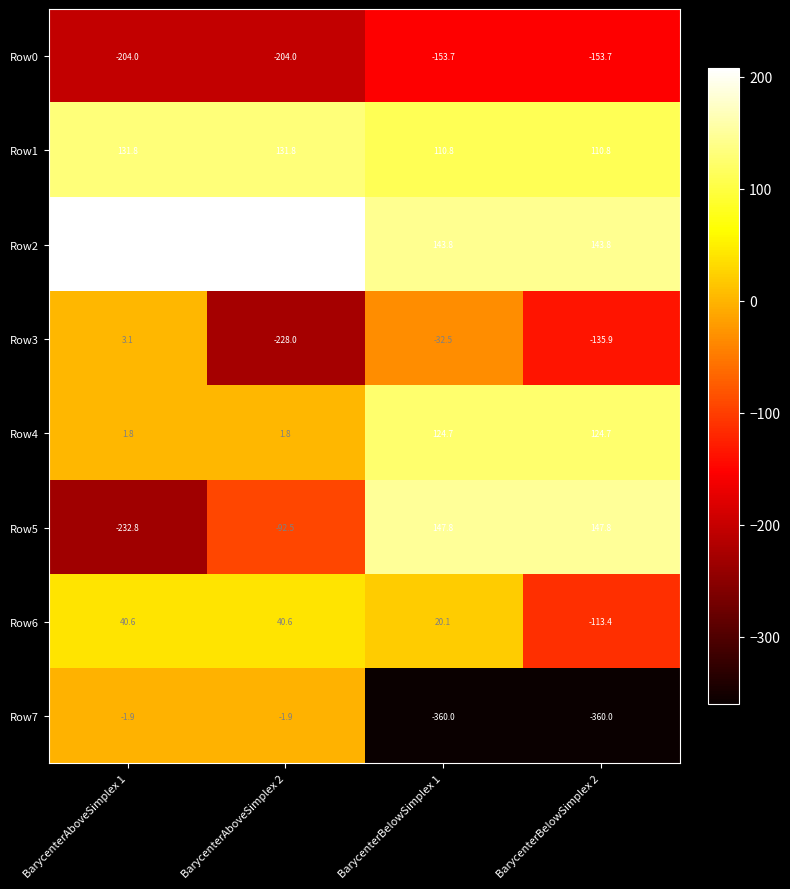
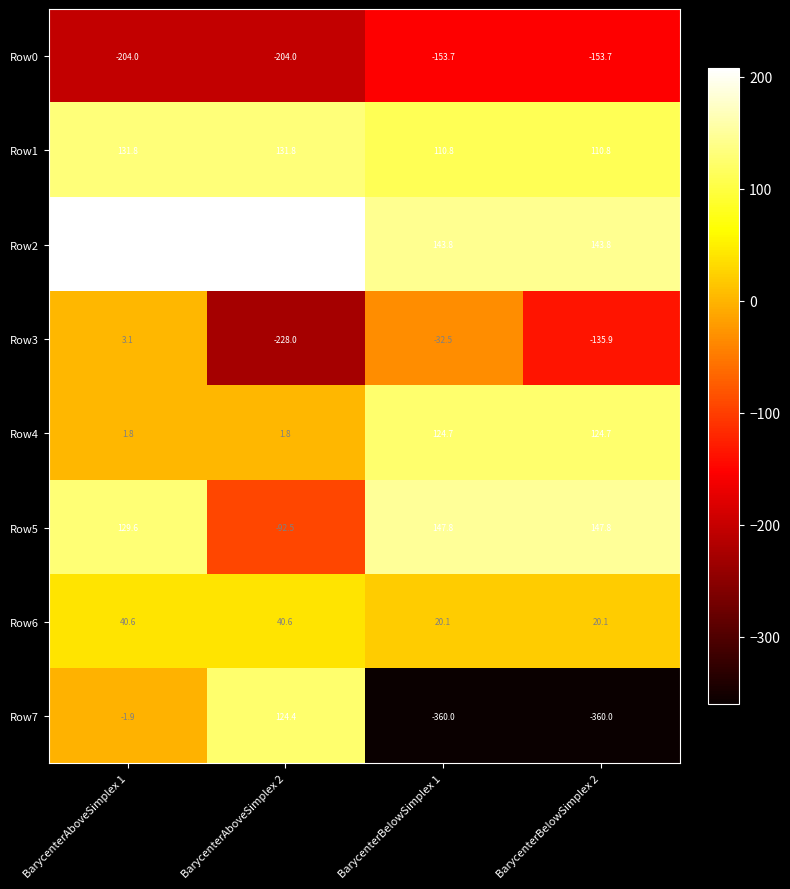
  {
    "Row0": {
      "BarycenterAboveSimplex 1": -204.0,
      "BarycenterAboveSimplex 2": -204.0,
      "BarycenterBelowSimplex 1": -153.7,
      "BarycenterBelowSimplex 2": -153.7
    },
    "Row1": {
      "BarycenterAboveSimplex 1": 131.8,
      "BarycenterAboveSimplex 2": 131.8,
      "BarycenterBelowSimplex 1": 110.8,
      "BarycenterBelowSimplex 2": 110.8
    },
    "Row2": {
      "BarycenterBelowSimplex 1": 143.8,
      "BarycenterBelowSimplex 2": 143.8
    },
    "Row3": {
      "BarycenterAboveSimplex 1": 3.1,
      "BarycenterAboveSimplex 2": -228.0,
      "BarycenterBelowSimplex 1": -32.5,
      "BarycenterBelowSimplex 2": -135.9
    },
    "Row4": {
      "BarycenterAboveSimplex 1": 1.8,
      "BarycenterAboveSimplex 2": 1.8,
      "BarycenterBelowSimplex 1": 124.7,
      "BarycenterBelowSimplex 2": 124.7
    },
    "Row5": {
-     "BarycenterAboveSimplex 1": -232.8,
+     "BarycenterAboveSimplex 1": 129.6,
      "BarycenterAboveSimplex 2": -92.5,
      "BarycenterBelowSimplex 1": 147.8,
      "BarycenterBelowSimplex 2": 147.8
    },
    "Row6": {
      "BarycenterAboveSimplex 1": 40.6,
      "BarycenterAboveSimplex 2": 40.6,
      "BarycenterBelowSimplex 1": 20.1,
-     "BarycenterBelowSimplex 2": -113.4
+     "BarycenterBelowSimplex 2": 20.1
    },
    "Row7": {
      "BarycenterAboveSimplex 1": -1.9,
-     "BarycenterAboveSimplex 2": -1.9,
+     "BarycenterAboveSimplex 2": 124.4,
      "BarycenterBelowSimplex 1": -360.0,
      "BarycenterBelowSimplex 2": -360.0
    }
  }
